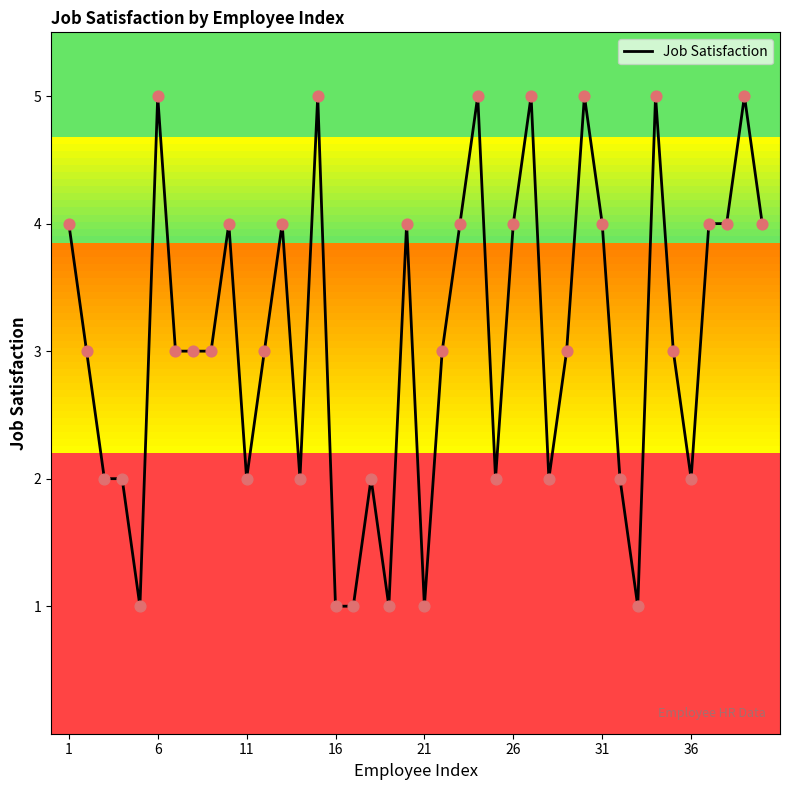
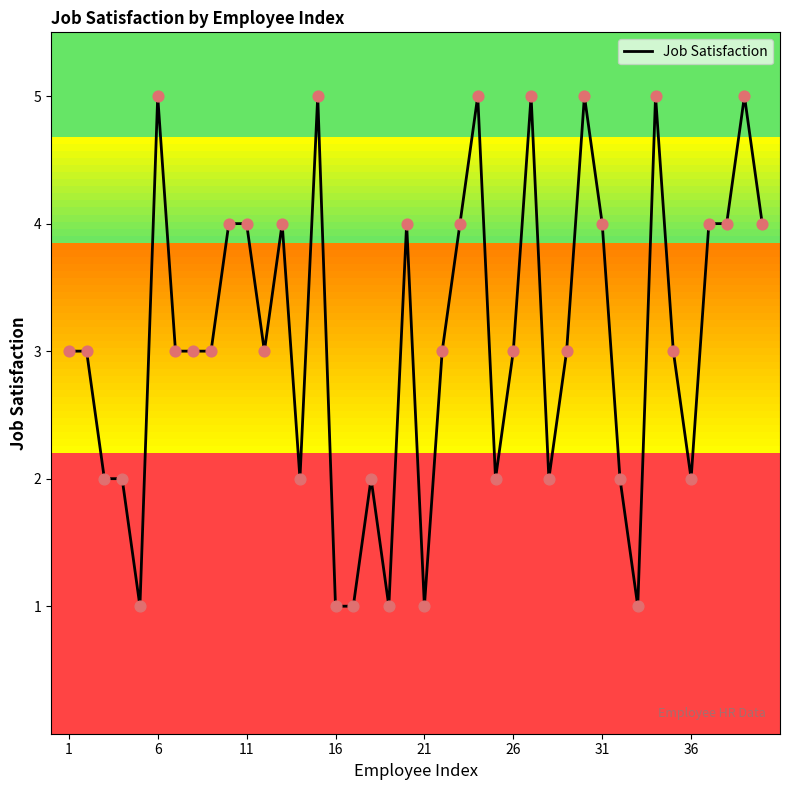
  {
-   "1": 4,
+   "1": 3,
    "6": 5,
-   "11": 2,
+   "11": 4,
    "16": 1,
    "21": 1,
-   "26": 4,
+   "26": 3,
    "31": 4,
    "36": 2
  }
